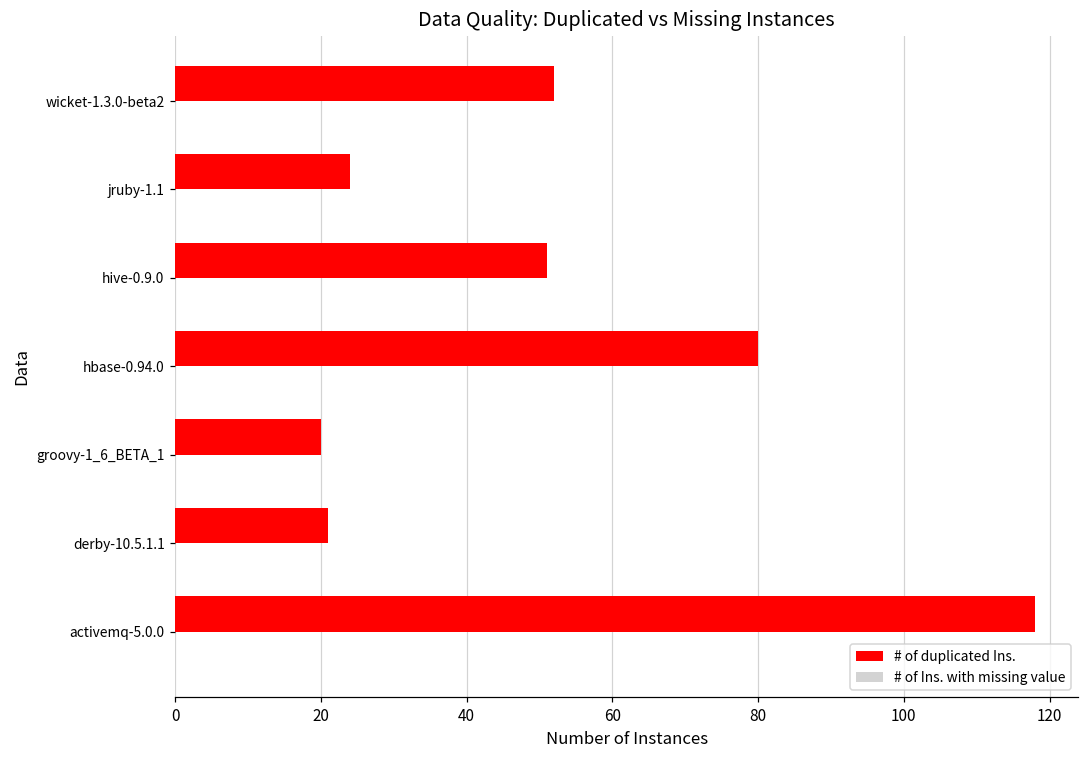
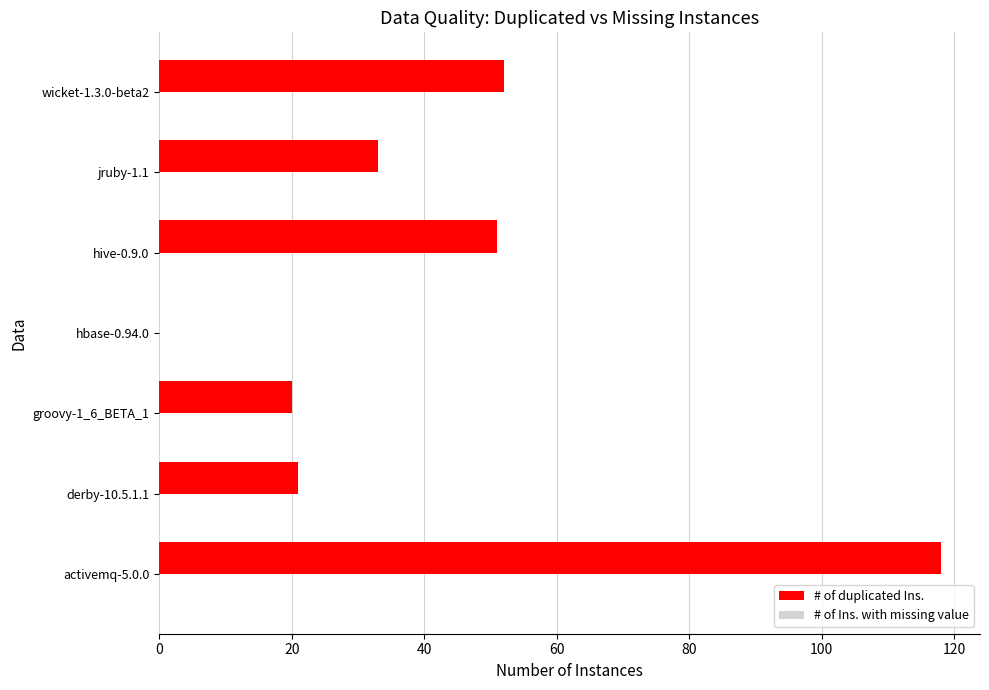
  {
    "# of duplicated Ins.": {
      "wicket-1.3.0-beta2": 52,
-     "jruby-1.1": 24,
+     "jruby-1.1": 33,
      "hive-0.9.0": 51,
-     "hbase-0.94.0": 80,
+     "hbase-0.94.0": 0,
      "groovy-1_6_BETA_1": 20,
      "derby-10.5.1.1": 21,
      "activemq-5.0.0": 118
    },
    "# of Ins. with missing value": {
      "wicket-1.3.0-beta2": 0,
      "jruby-1.1": 0,
      "hive-0.9.0": 0,
      "hbase-0.94.0": 0,
      "groovy-1_6_BETA_1": 0,
      "derby-10.5.1.1": 0,
      "activemq-5.0.0": 0
    }
  }
